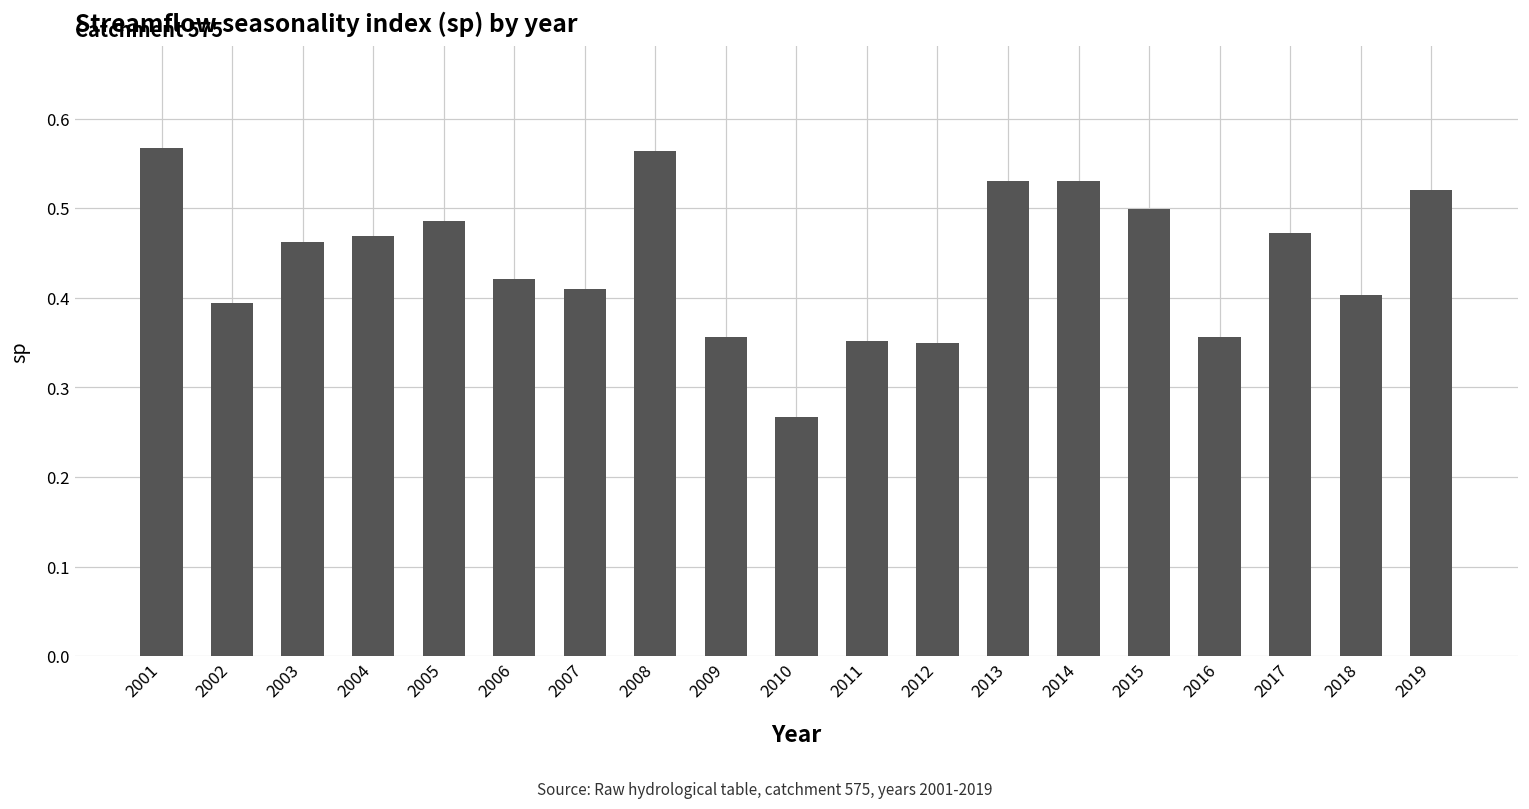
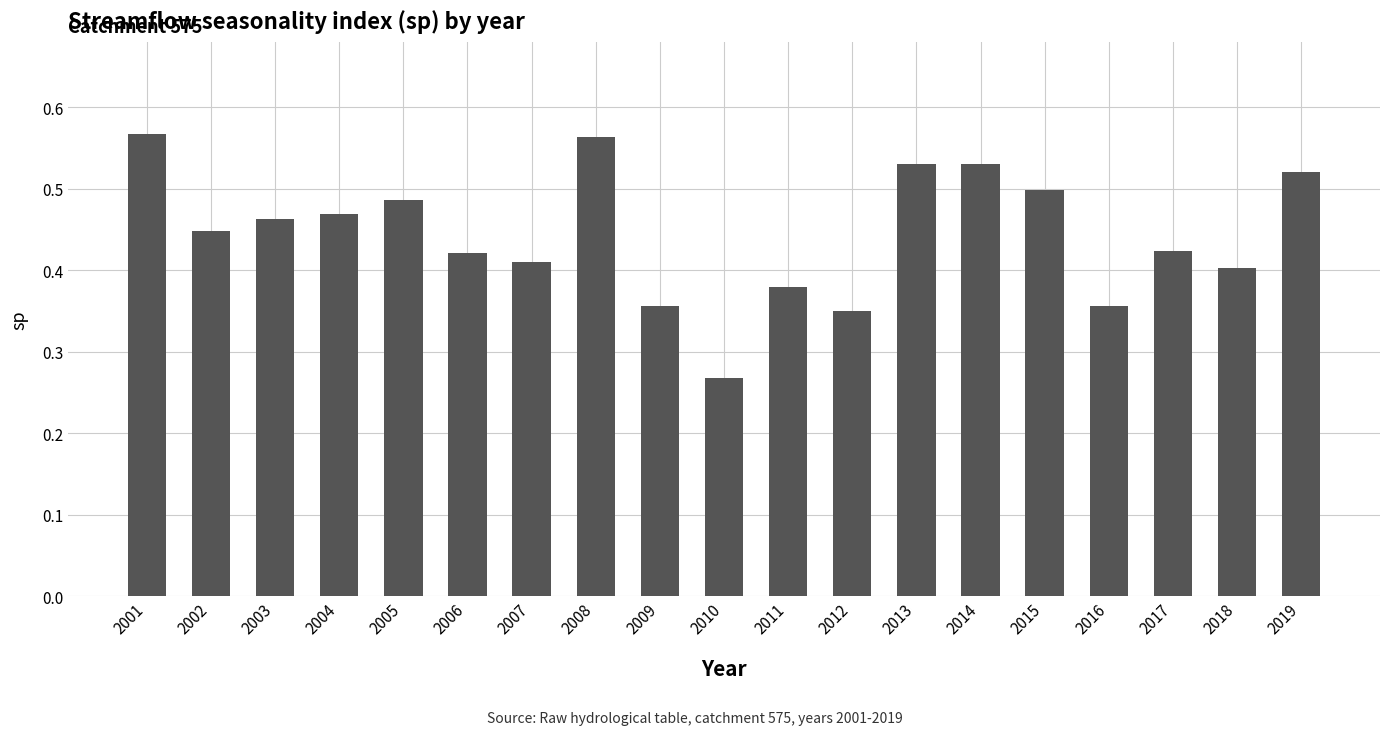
  {
    "2001": 0.57,
-   "2002": 0.39,
+   "2002": 0.45,
    "2003": 0.46,
    "2004": 0.47,
    "2005": 0.49,
    "2006": 0.42,
    "2007": 0.41,
    "2008": 0.56,
    "2009": 0.36,
    "2010": 0.27,
-   "2011": 0.35,
+   "2011": 0.38,
    "2012": 0.35,
    "2013": 0.53,
    "2014": 0.53,
    "2015": 0.50,
    "2016": 0.36,
-   "2017": 0.47,
+   "2017": 0.42,
    "2018": 0.40,
    "2019": 0.52
  }
